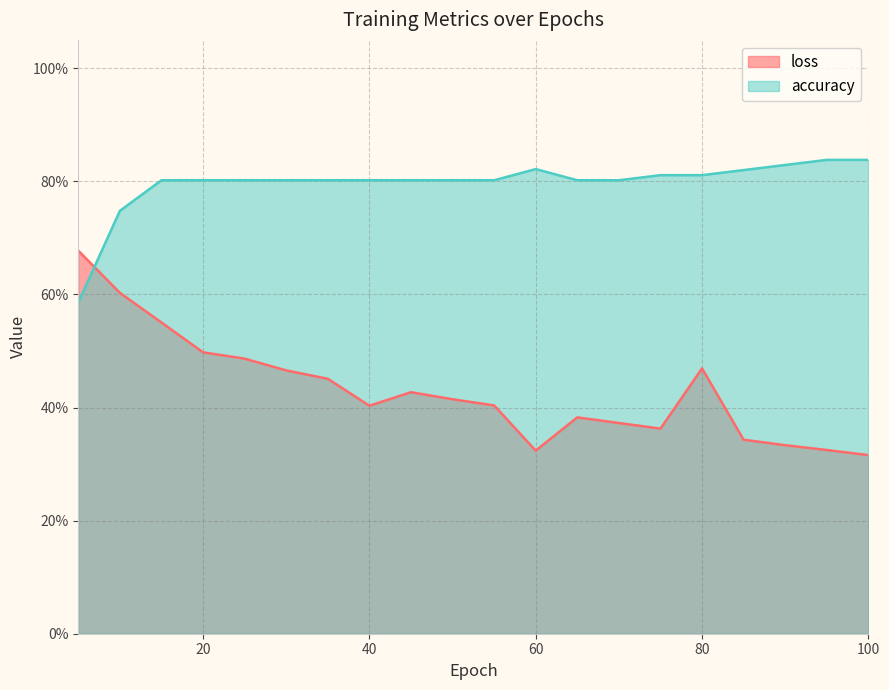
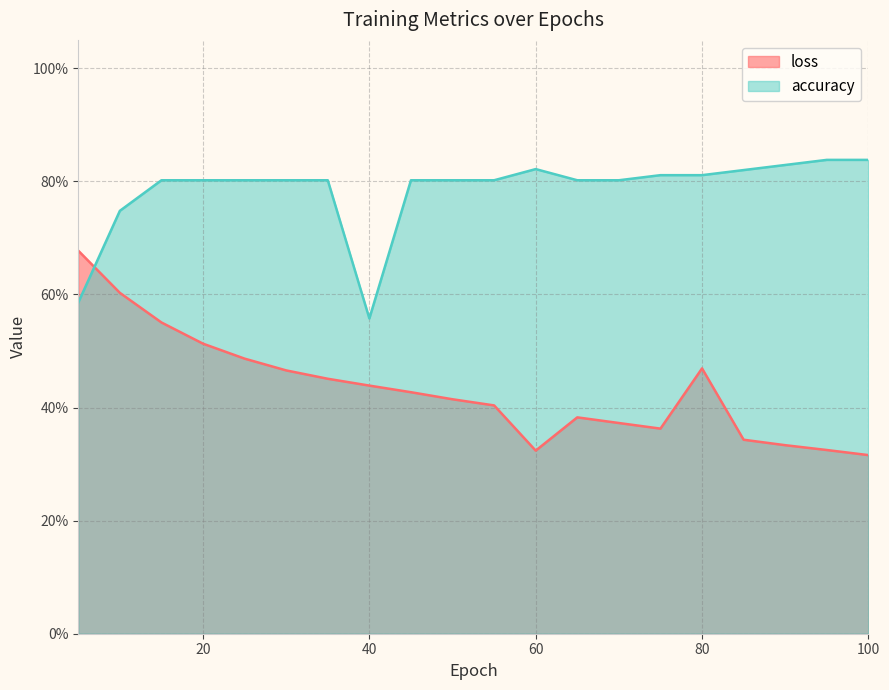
  {
    "loss": {
-     "20": "50%",
-     "40": "40%",
+     "20": "51%",
+     "40": "44%",
      "60": "32%",
      "80": "47%",
      "100": "32%"
    },
    "accuracy": {
      "20": "80%",
-     "40": "80%",
+     "40": "56%",
      "60": "82%",
      "80": "81%",
      "100": "84%"
    }
  }
